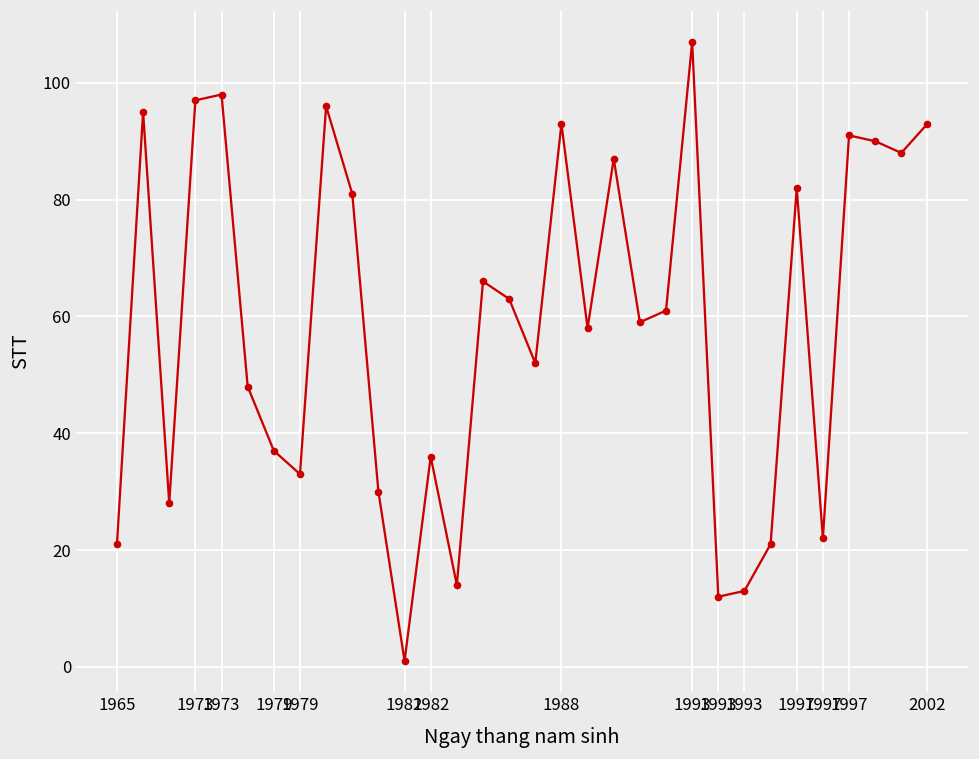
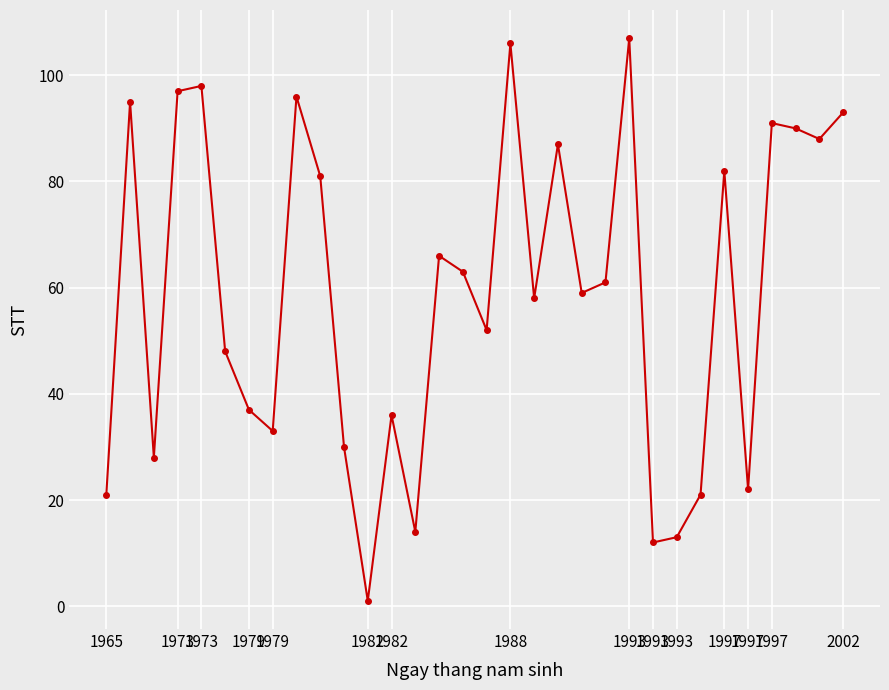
  {
    "1965": 21,
-   "1988": 93,
+   "1988": 106,
    "2002": 93
  }
